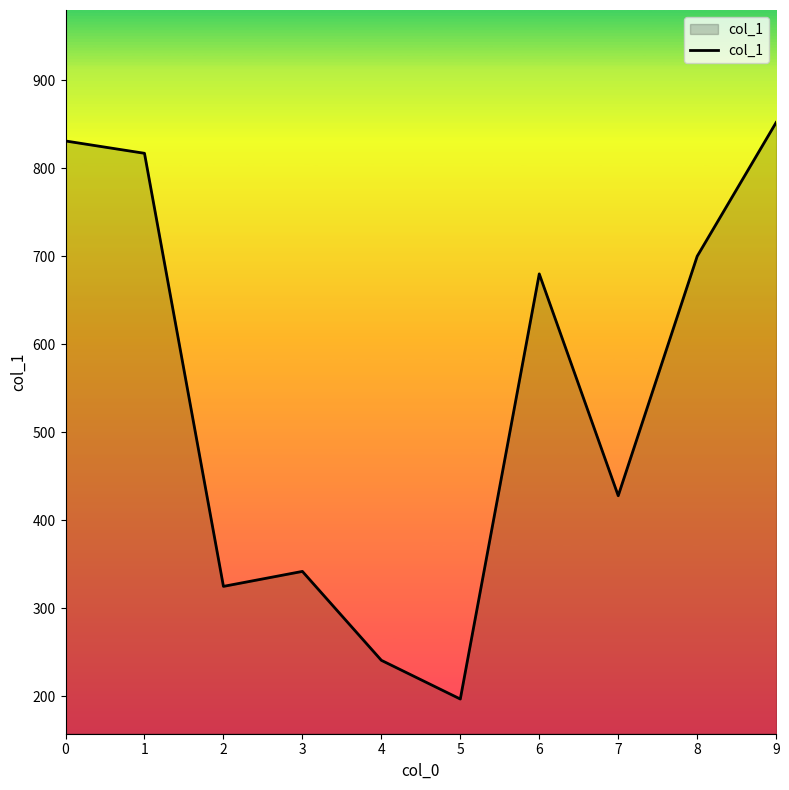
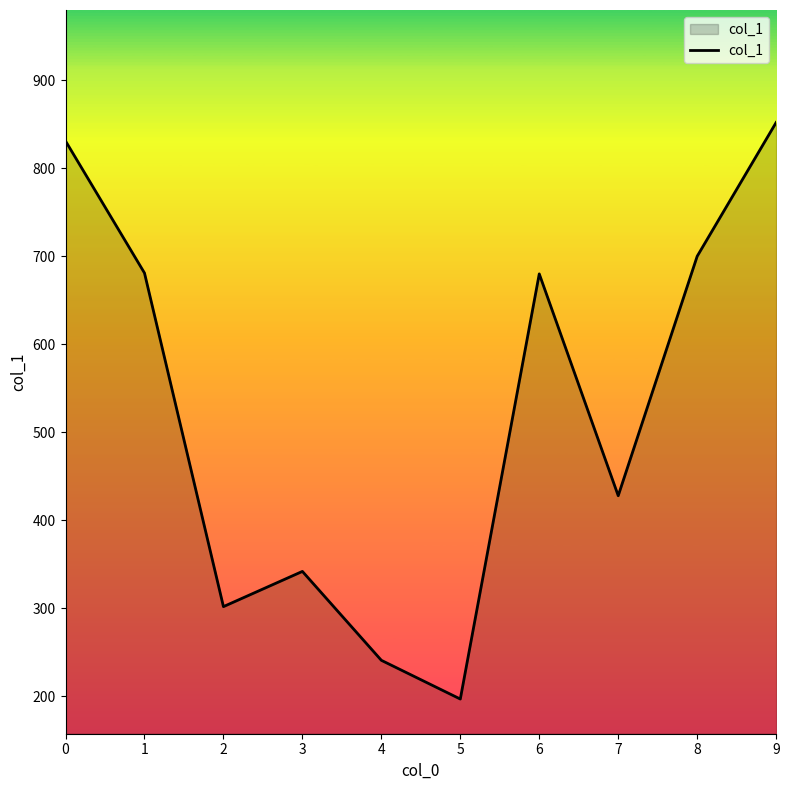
  {
    "0": 830,
-   "1": 820,
-   "2": 330,
+   "1": 680,
+   "2": 300,
    "3": 340,
    "4": 240,
    "5": 200,
    "6": 680,
    "7": 430,
    "8": 700,
    "9": 850
  }
